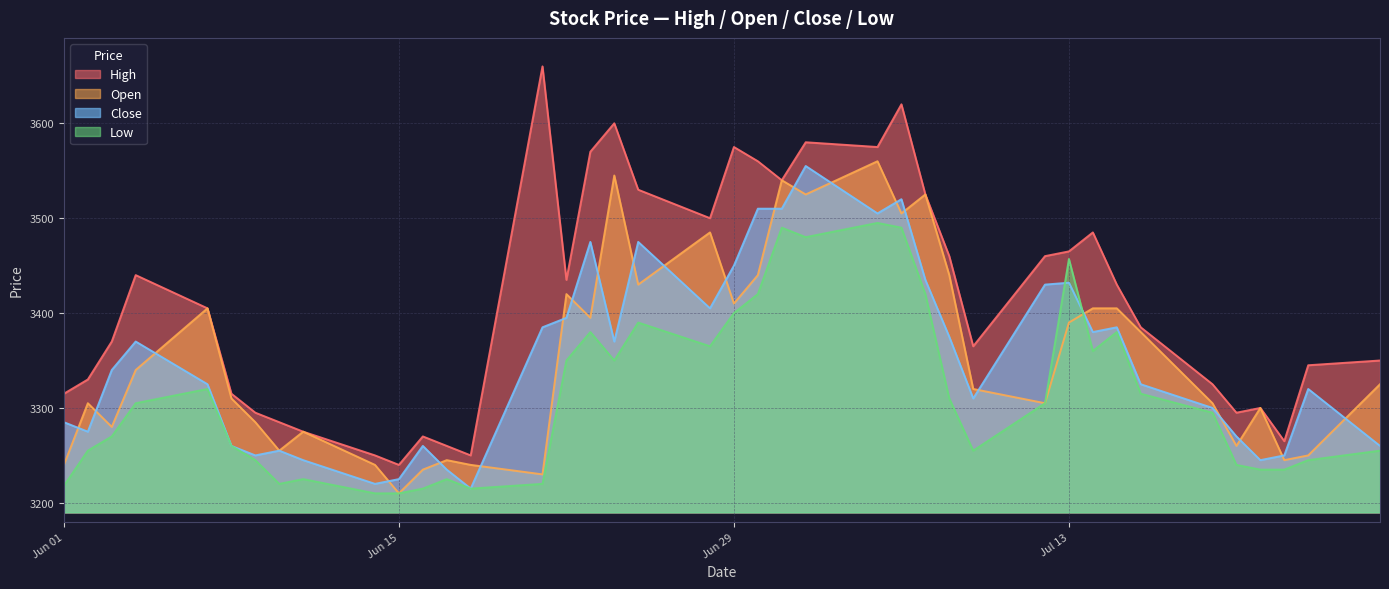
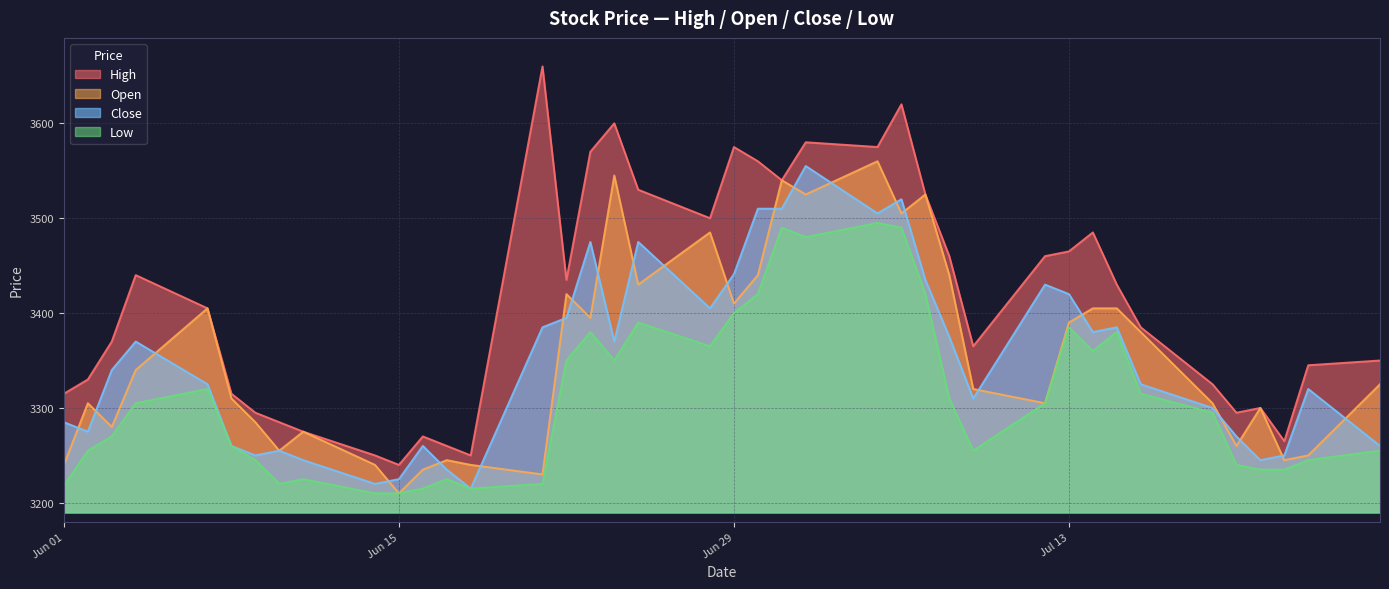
  {
    "Close": {
      "Jun 01": 3290,
      "Jun 15": 3230,
-     "Jun 29": 3450,
-     "Jul 13": 3430
+     "Jun 29": 3440,
+     "Jul 13": 3420
    },
    "Low": {
      "Jun 01": 3220,
      "Jun 29": 3400,
-     "Jul 13": 3460
+     "Jul 13": 3390
    }
  }
